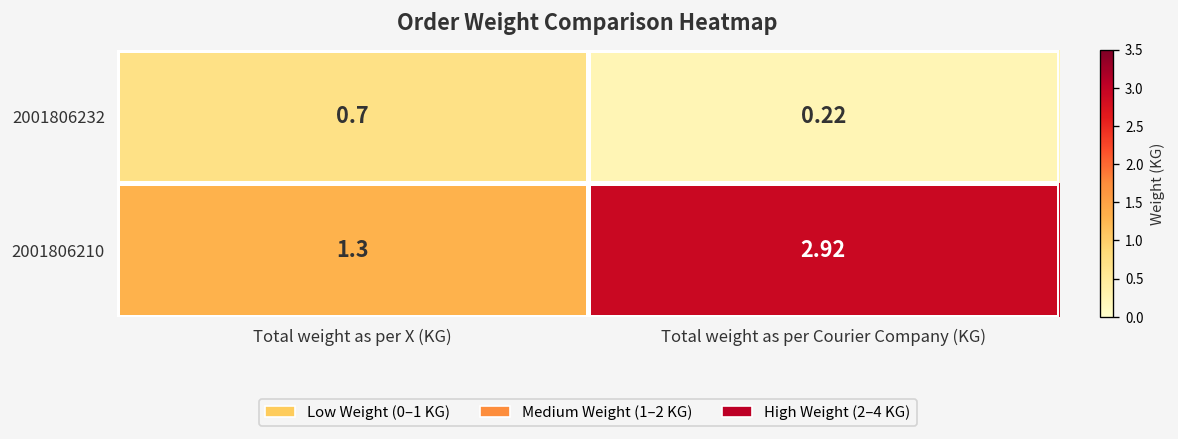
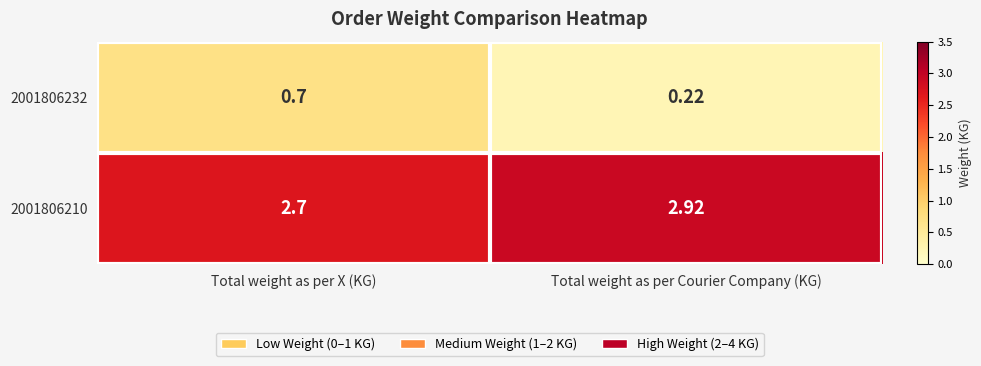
  {
    "2001806232": {
      "Total weight as per X (KG)": 0.7,
      "Total weight as per Courier Company (KG)": 0.22
    },
    "2001806210": {
-     "Total weight as per X (KG)": 1.3,
+     "Total weight as per X (KG)": 2.7,
      "Total weight as per Courier Company (KG)": 2.92
    }
  }
